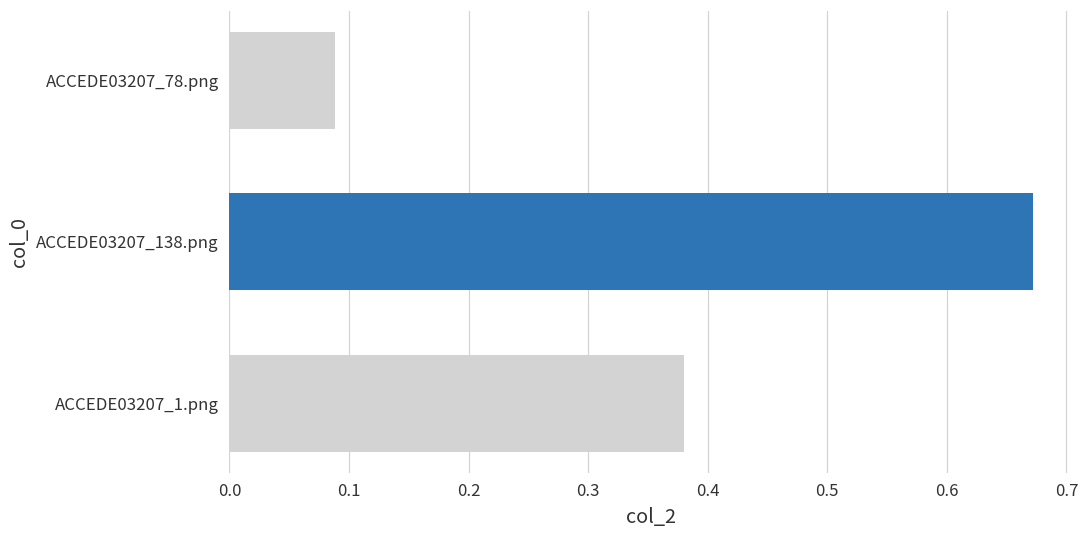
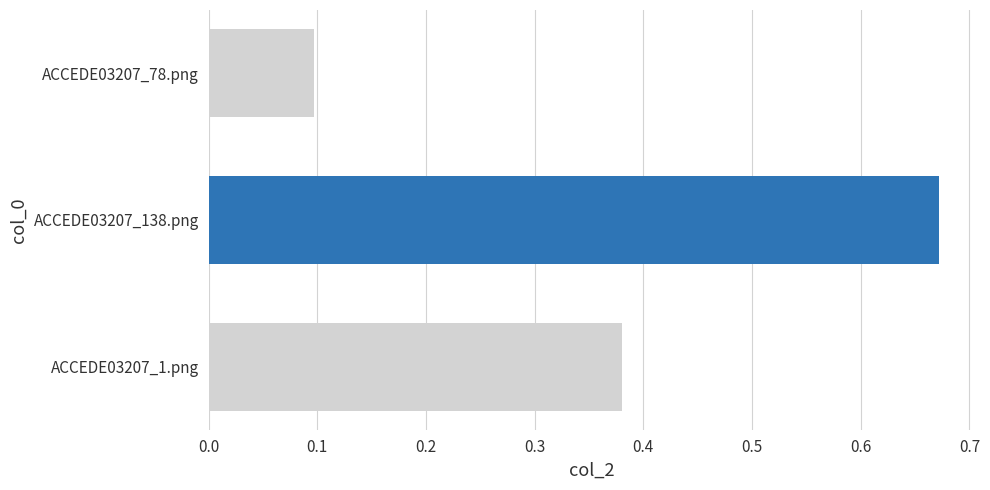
  {
-   "ACCEDE03207_78.png": 0.089,
+   "ACCEDE03207_78.png": 0.097,
    "ACCEDE03207_138.png": 0.672,
    "ACCEDE03207_1.png": 0.380
  }
